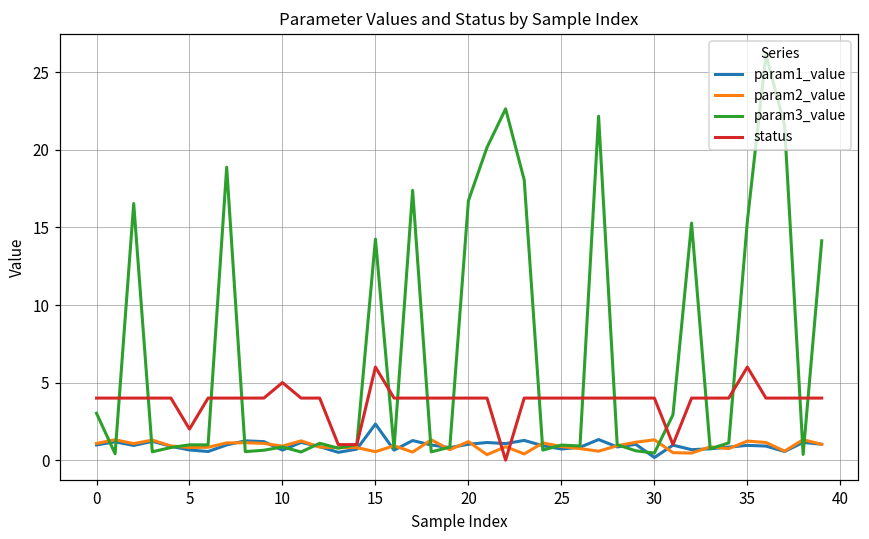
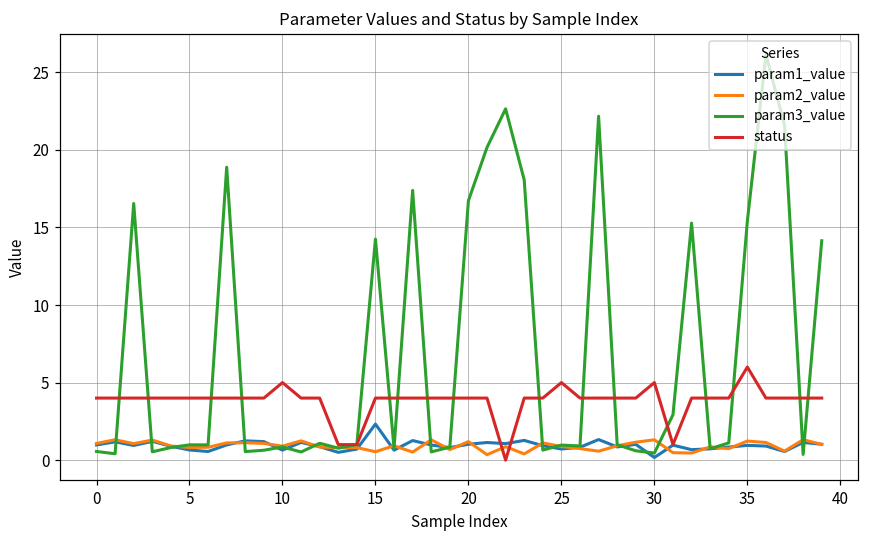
  {
    "param1_value": {
      "10": 0.6,
      "15": 2.3,
      "30": 0.2,
      "35": 1.0
    },
    "param2_value": {
      "15": 0.5,
      "30": 1.3,
      "35": 1.2
    },
    "param3_value": {
-     "0": 3.0,
+     "0": 0.6,
      "15": 14.2,
      "20": 16.7,
      "30": 0.5,
      "35": 15.4
    },
    "status": {
      "0": 4,
-     "5": 2,
+     "5": 4,
      "10": 5,
-     "15": 6,
+     "15": 4,
      "20": 4,
-     "25": 4,
-     "30": 4,
+     "25": 5,
+     "30": 5,
      "35": 6
    }
  }
